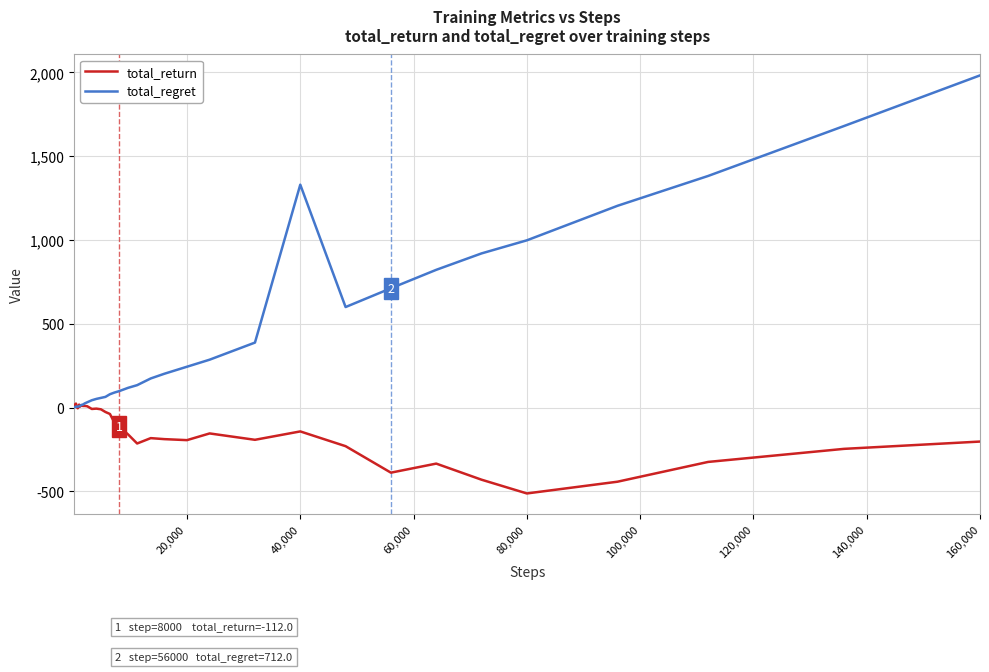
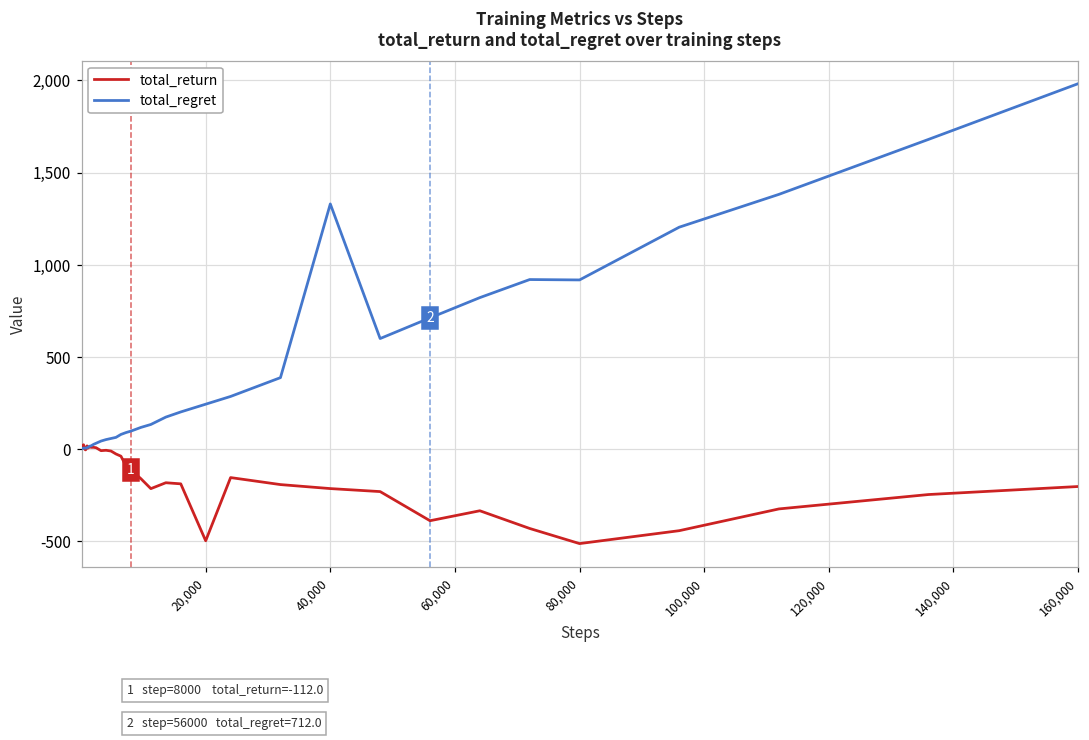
  {
    "total_return": {
-     "20,000": "-190",
-     "40,000": "-140",
+     "20,000": "-500",
+     "40,000": "-210",
      "80,000": "-510",
      "160,000": "-200"
    },
    "total_regret": {
      "20,000": "240",
      "40,000": "1,330",
-     "80,000": "1,000",
+     "80,000": "920",
      "160,000": "1,980"
    }
  }
